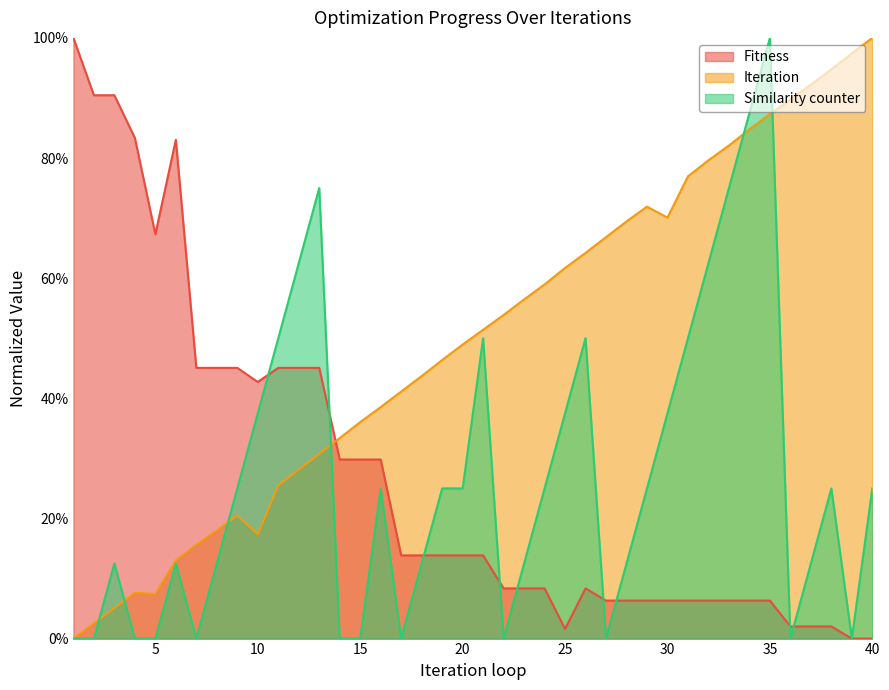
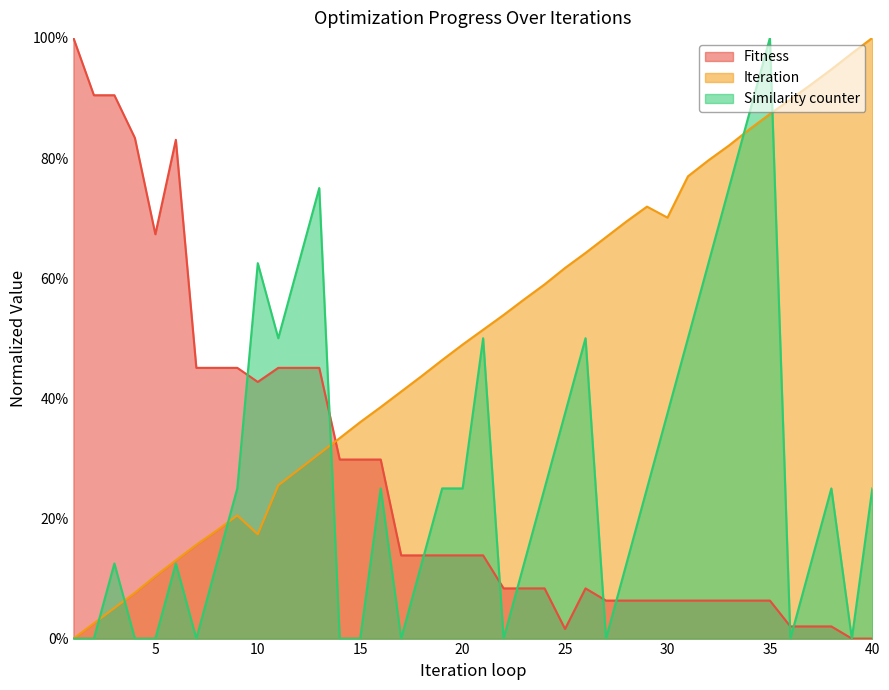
  {
    "Fitness": {
      "5": "67%",
      "10": "43%",
      "15": "30%",
      "20": "14%",
      "25": "2%",
      "30": "6%",
      "35": "6%",
      "40": "0%"
    },
    "Iteration": {
-     "5": "7%",
+     "5": "10%",
      "10": "17%",
      "15": "36%",
      "20": "49%",
      "25": "62%",
      "30": "70%",
      "35": "87%",
      "40": "100%"
    },
    "Similarity counter": {
      "5": "0%",
-     "10": "38%",
+     "10": "63%",
      "15": "0%",
      "20": "25%",
      "25": "38%",
      "30": "38%",
      "35": "100%",
      "40": "25%"
    }
  }
